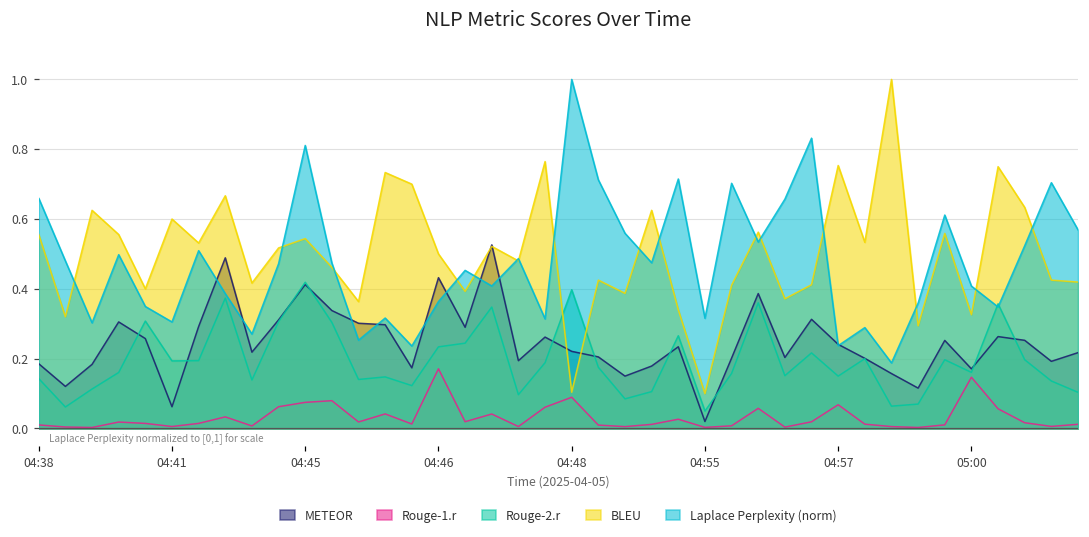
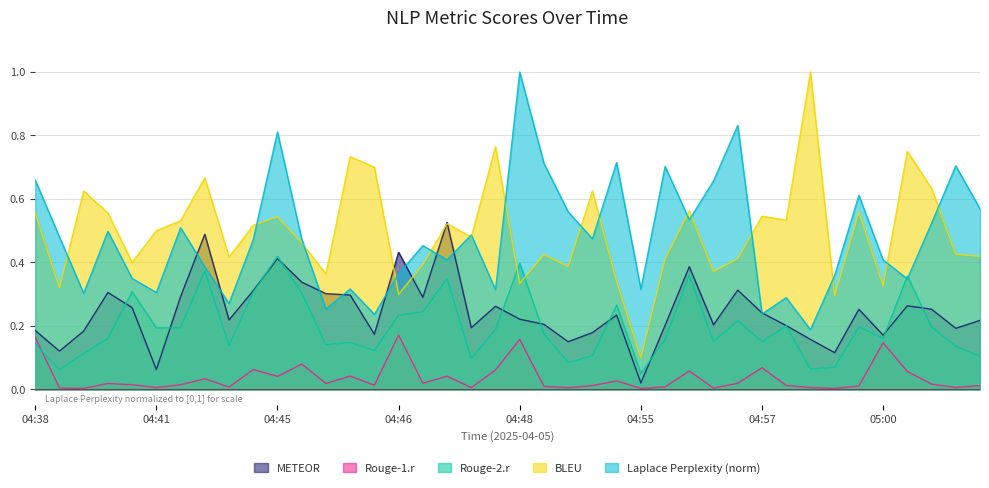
  {
    "METEOR": {
      "04:38": 0.19,
      "04:41": 0.06,
      "04:46": 0.43,
      "04:48": 0.22,
      "04:55": 0.02,
      "05:00": 0.17
    },
    "Rouge-1.r": {
-     "04:38": 0.01,
+     "04:38": 0.16,
      "04:41": 0.01,
-     "04:45": 0.07,
+     "04:45": 0.04,
      "04:46": 0.17,
-     "04:48": 0.09,
+     "04:48": 0.16,
      "04:55": 0.00,
      "04:57": 0.07,
      "05:00": 0.15
    },
    "BLEU": {
      "04:38": 0.56,
-     "04:41": 0.6,
+     "04:41": 0.5,
      "04:45": 0.54,
-     "04:46": 0.5,
-     "04:48": 0.10,
+     "04:46": 0.3,
+     "04:48": 0.33,
      "04:55": 0.10,
-     "04:57": 0.75,
+     "04:57": 0.55,
      "05:00": 0.33
    }
  }
